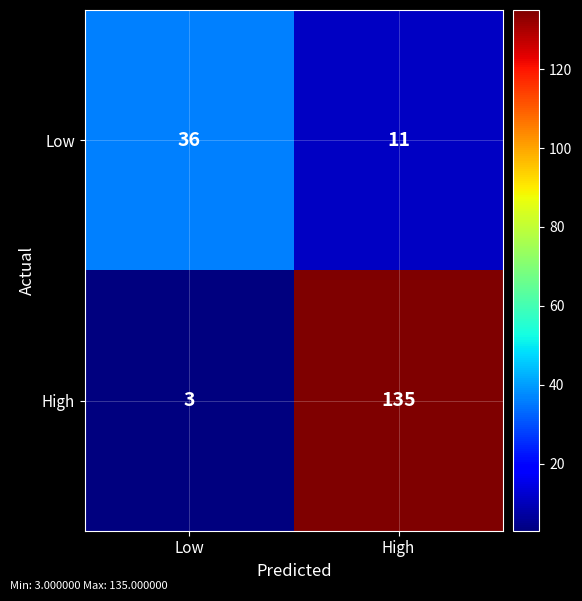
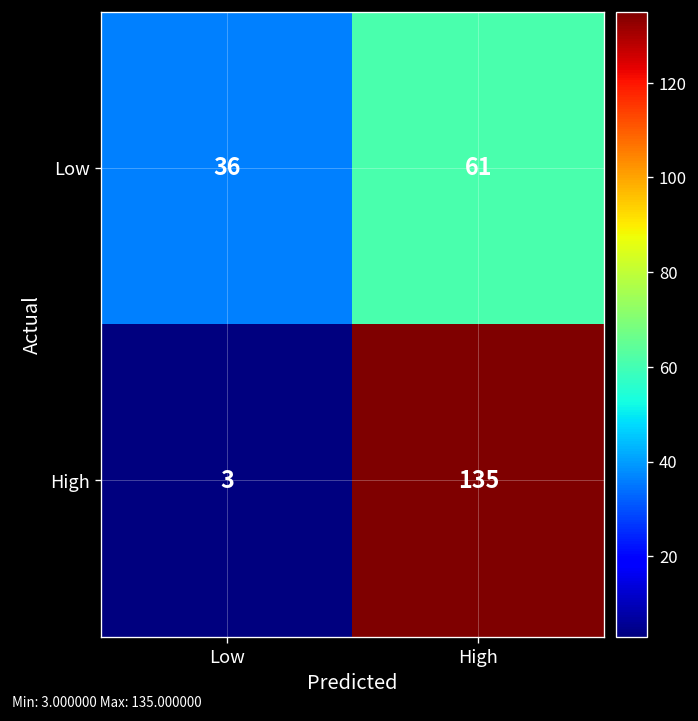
  {
    "Low": {
      "Low": 36,
-     "High": 11
+     "High": 61
    },
    "High": {
      "Low": 3,
      "High": 135
    }
  }
